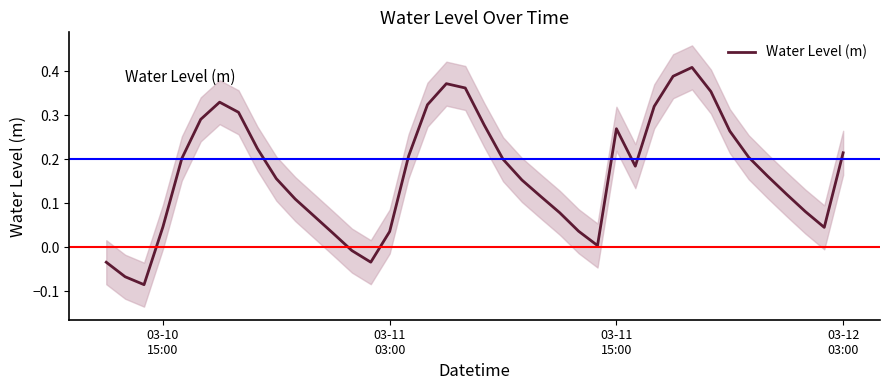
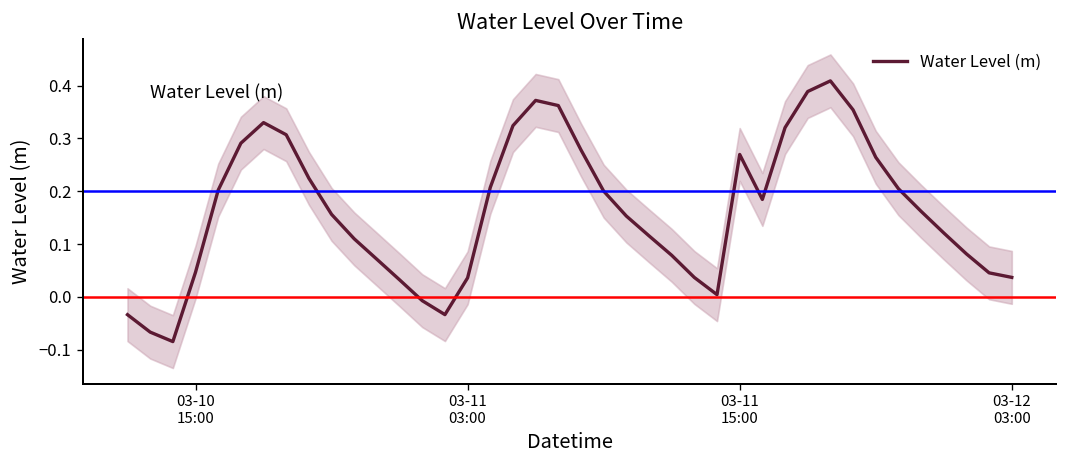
  {
    "Water Level (m)": {
      "03-10 15:00": 0.05,
      "03-11 03:00": 0.04,
      "03-11 15:00": 0.27,
-     "03-12 03:00": 0.21
+     "03-12 03:00": 0.04
    }
  }
